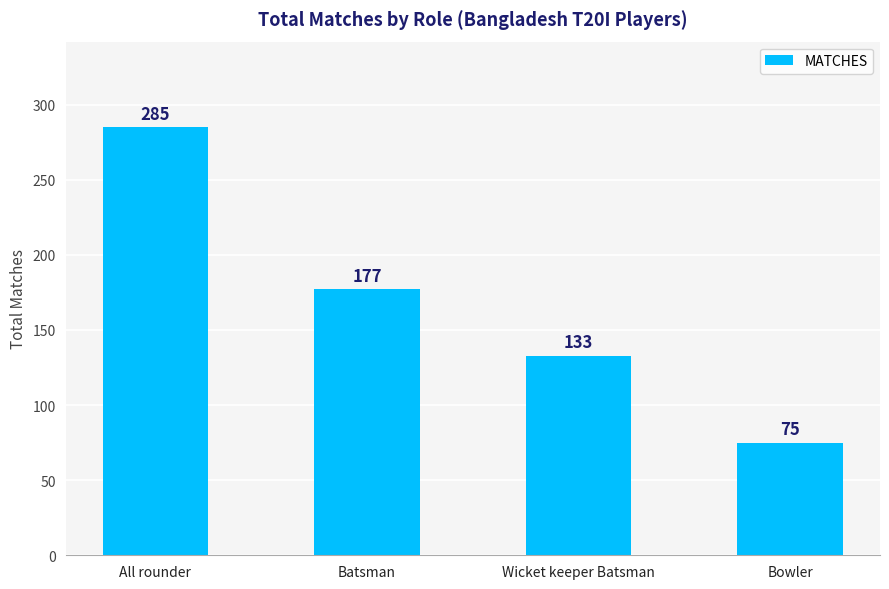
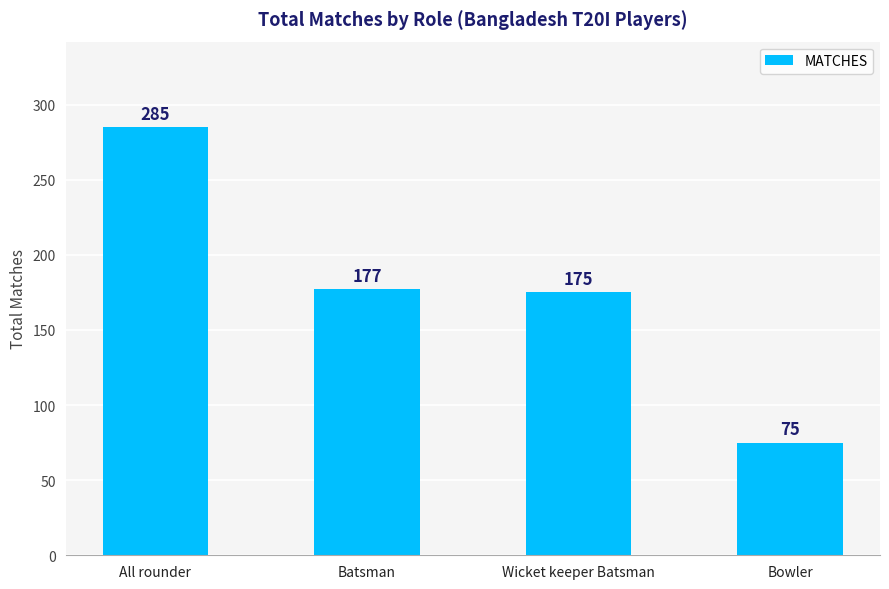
  {
    "All rounder": 285,
    "Batsman": 177,
-   "Wicket keeper Batsman": 133,
+   "Wicket keeper Batsman": 175,
    "Bowler": 75
  }
